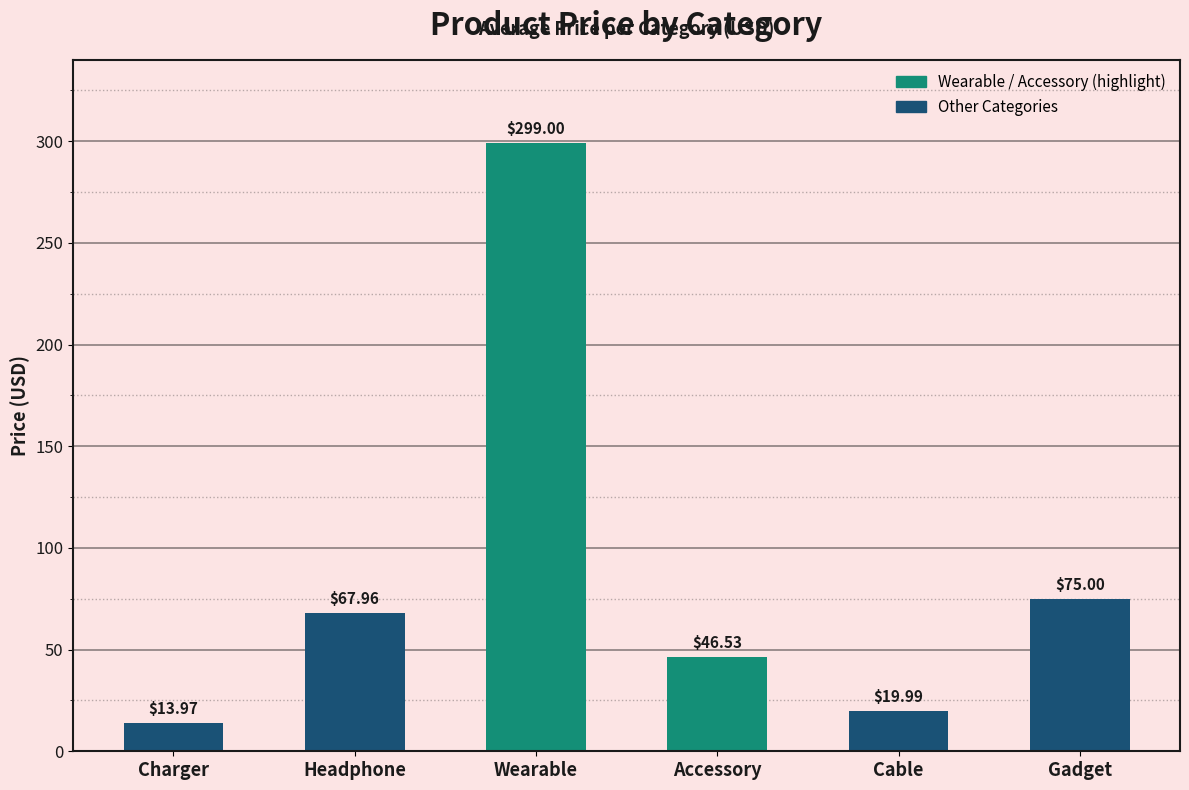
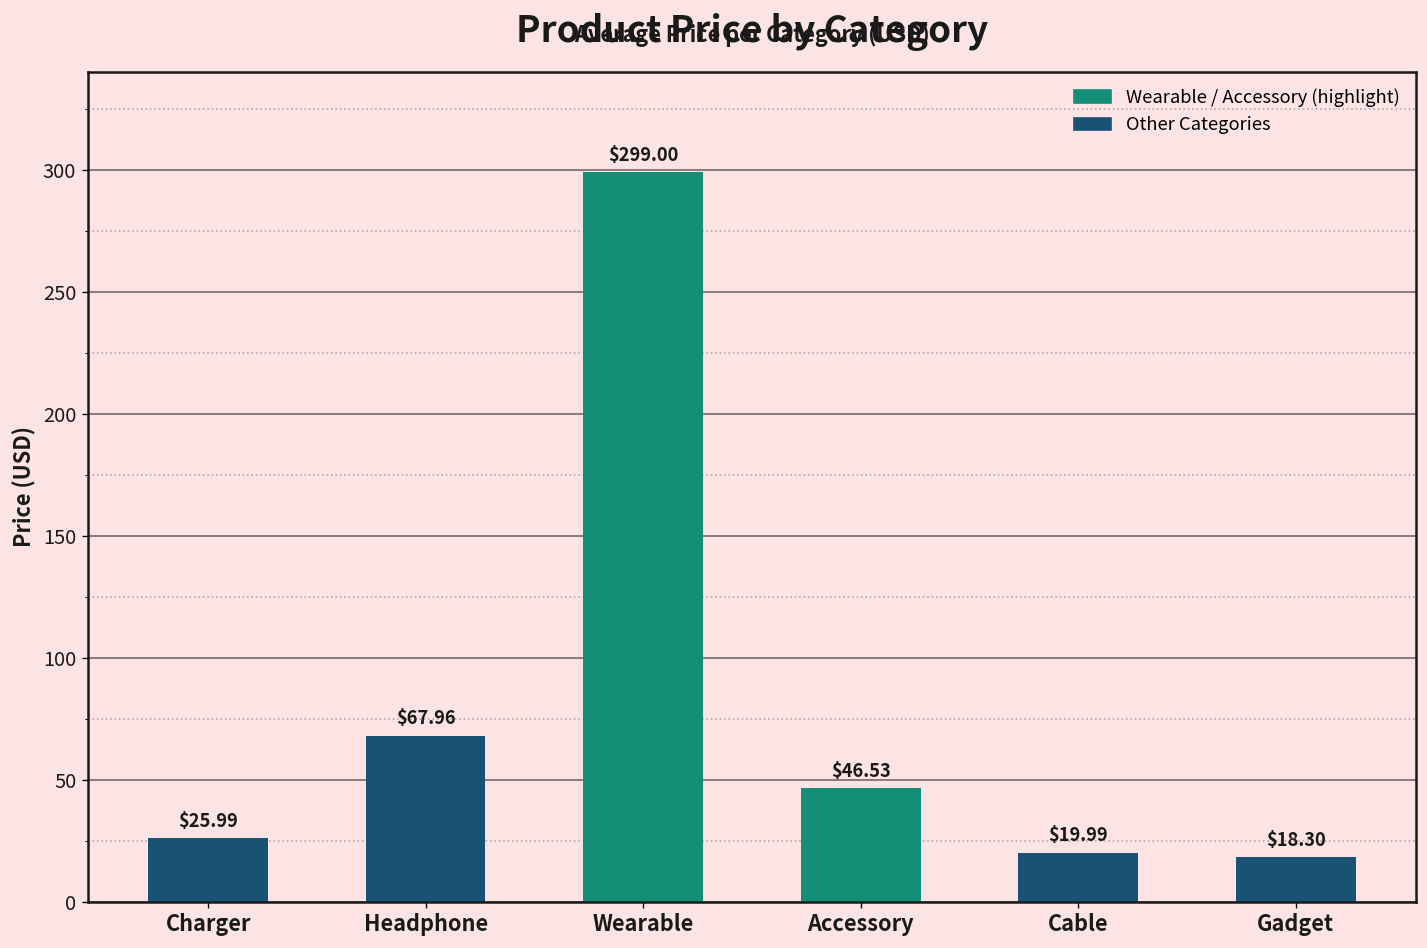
  {
-   "Charger": "$13.97",
+   "Charger": "$25.99",
    "Headphone": "$67.96",
    "Wearable": "$299.00",
    "Accessory": "$46.53",
    "Cable": "$19.99",
-   "Gadget": "$75.00"
+   "Gadget": "$18.30"
  }
